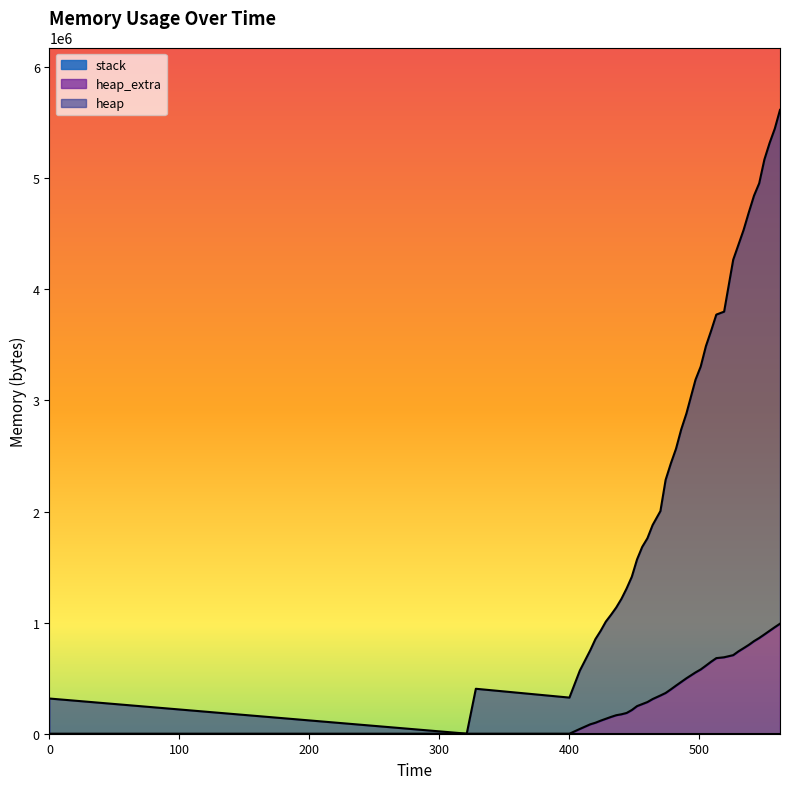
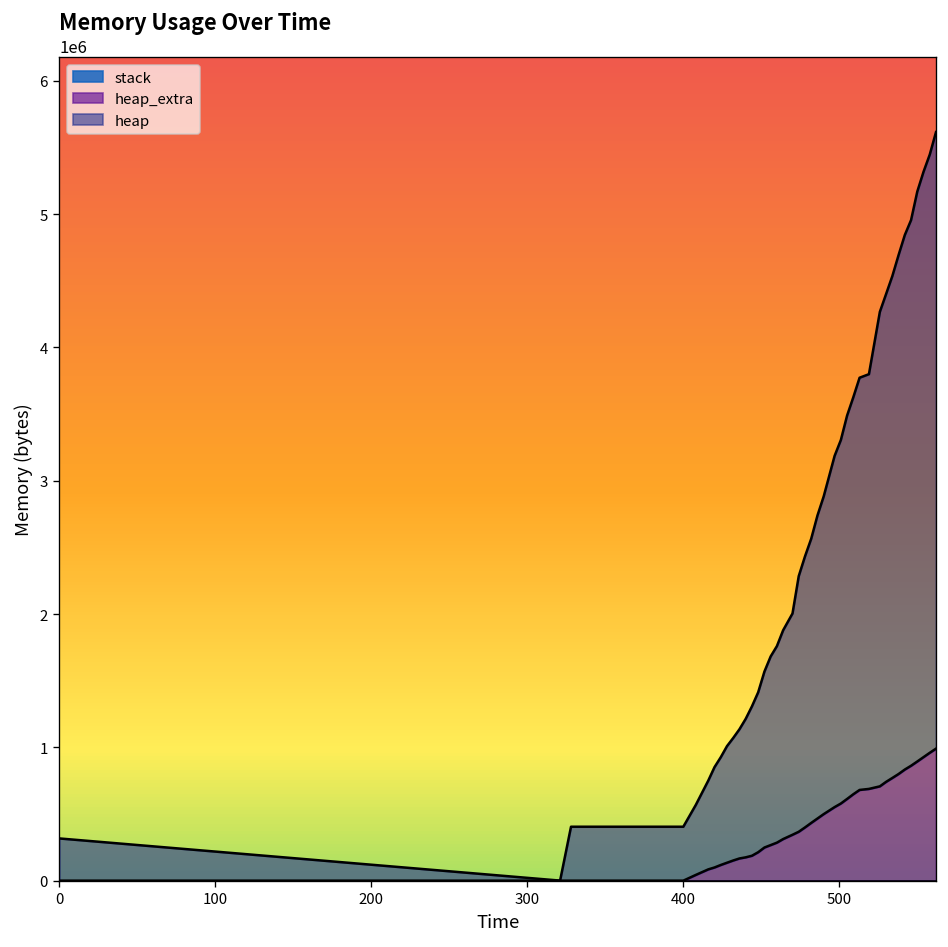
  {
    "heap": {
      "0": 320000,
-     "400": 330000
+     "400": 400000
    }
  }
